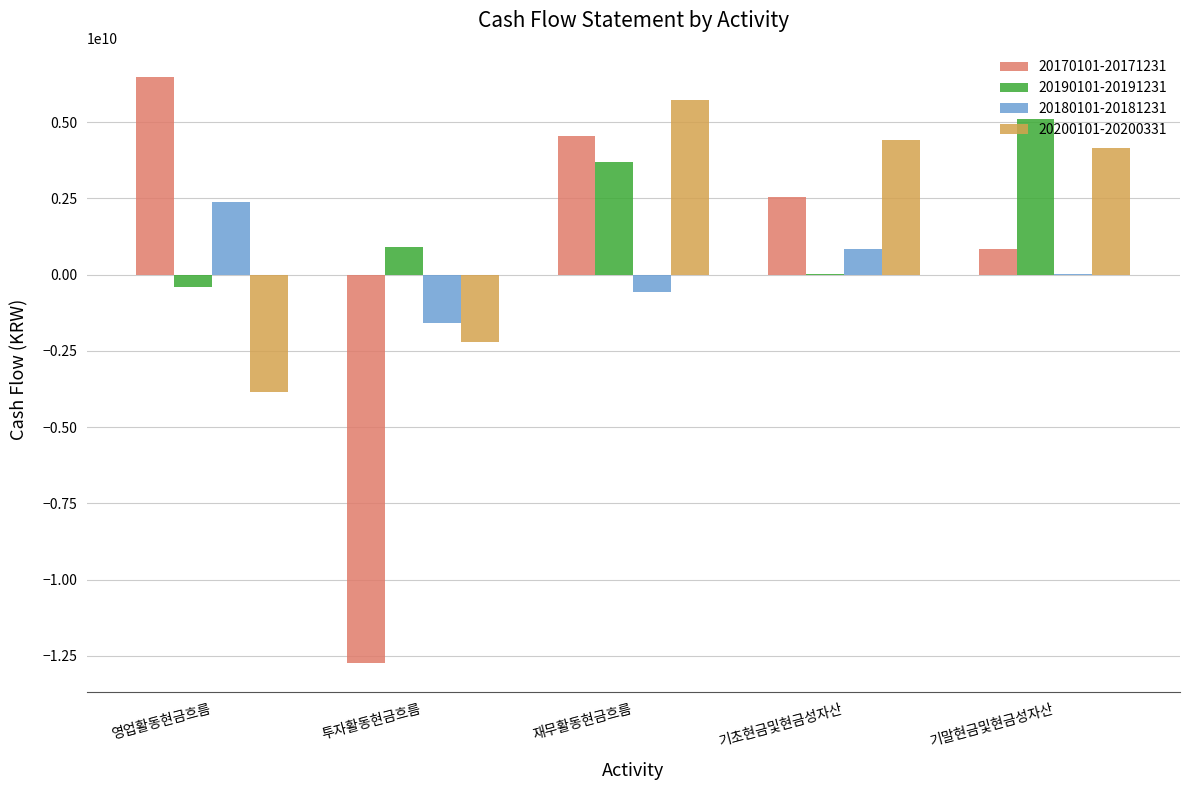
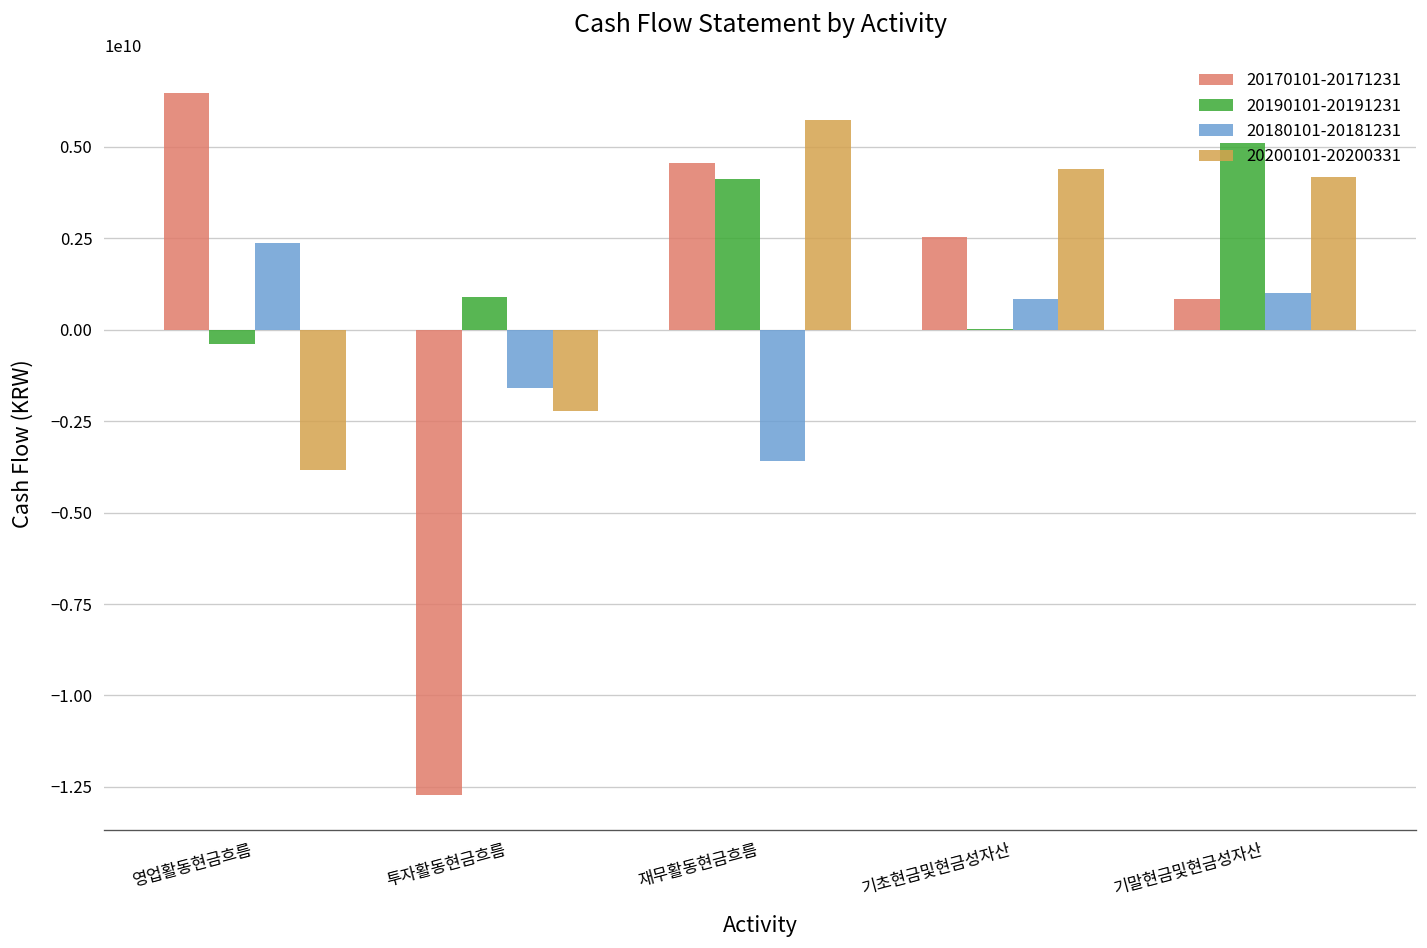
  {
    "20190101-20191231": {
      "영업활동현금흐름": -400000000,
      "투자활동현금흐름": 900000000,
-     "재무활동현금흐름": 3700000000,
+     "재무활동현금흐름": 4100000000,
      "기말현금및현금성자산": 5100000000
    },
    "20180101-20181231": {
      "영업활동현금흐름": 2400000000,
      "투자활동현금흐름": -1600000000,
-     "재무활동현금흐름": -600000000,
+     "재무활동현금흐름": -3600000000,
      "기초현금및현금성자산": 800000000,
-     "기말현금및현금성자산": 0
+     "기말현금및현금성자산": 1000000000
    }
  }
